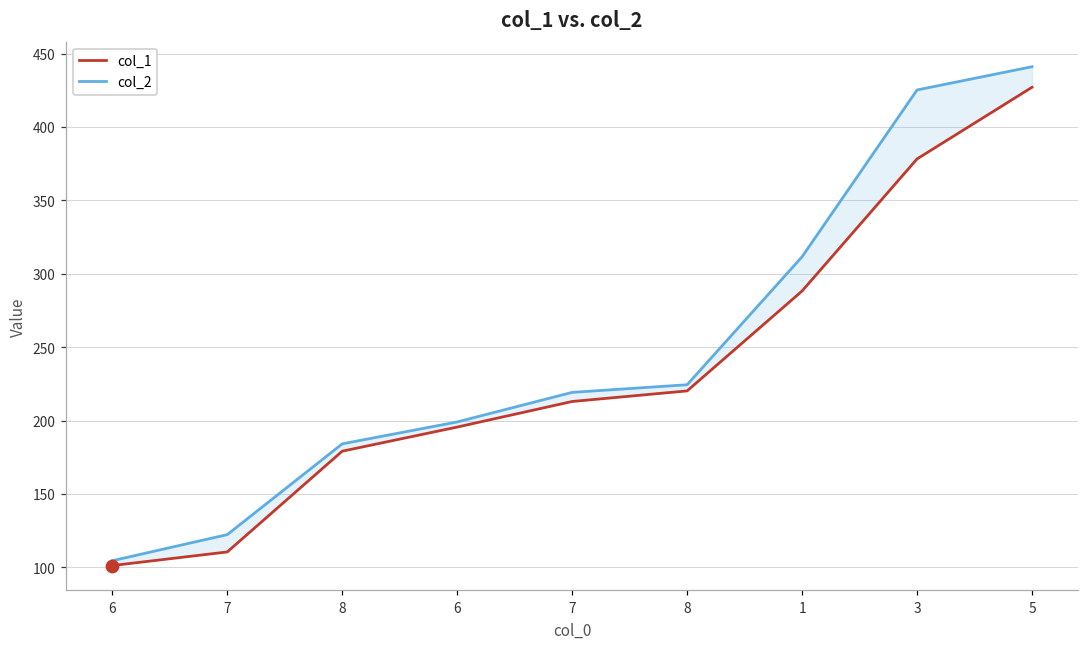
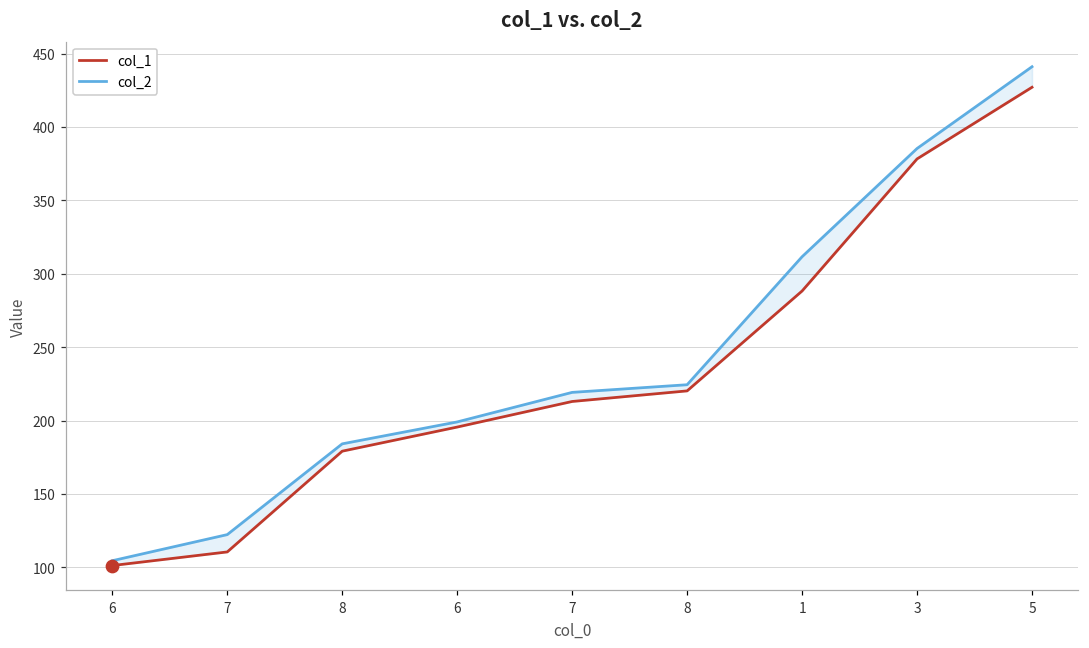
  {
    "col_2": {
      "1": 312,
-     "3": 425,
+     "3": 385,
      "5": 441
    }
  }
